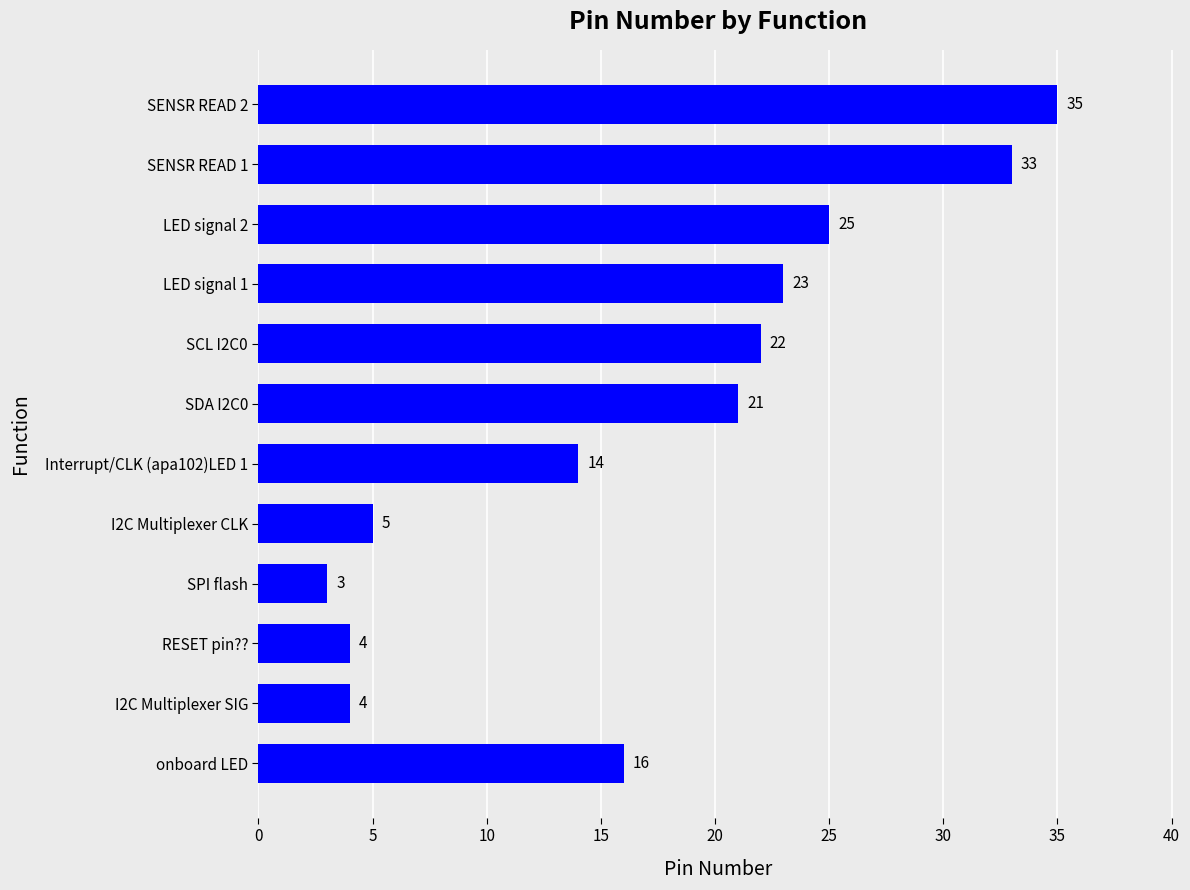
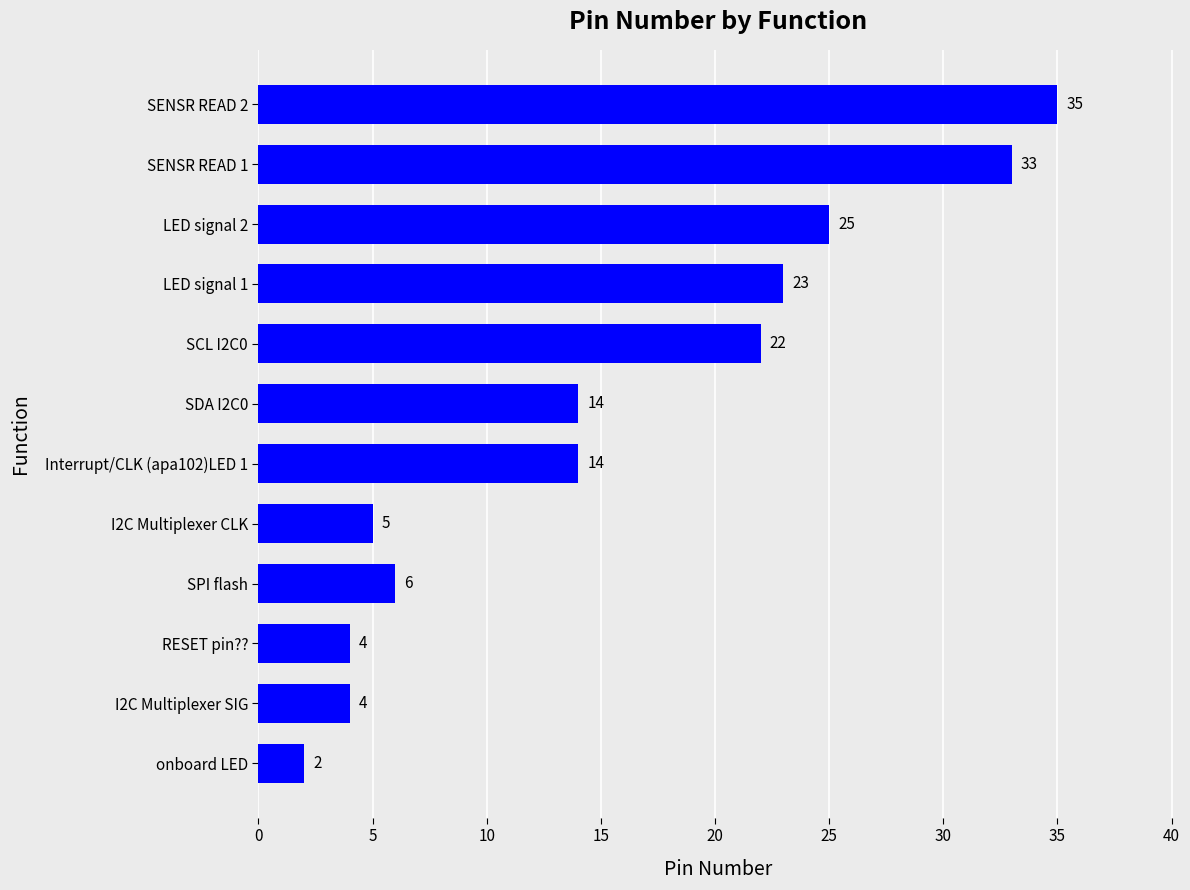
  {
    "SENSR READ 2": 35,
    "SENSR READ 1": 33,
    "LED signal 2": 25,
    "LED signal 1": 23,
    "SCL I2C0": 22,
-   "SDA I2C0": 21,
+   "SDA I2C0": 14,
    "Interrupt/CLK (apa102)LED 1": 14,
    "I2C Multiplexer CLK": 5,
-   "SPI flash": 3,
+   "SPI flash": 6,
    "RESET pin??": 4,
    "I2C Multiplexer SIG": 4,
-   "onboard LED": 16
+   "onboard LED": 2
  }
